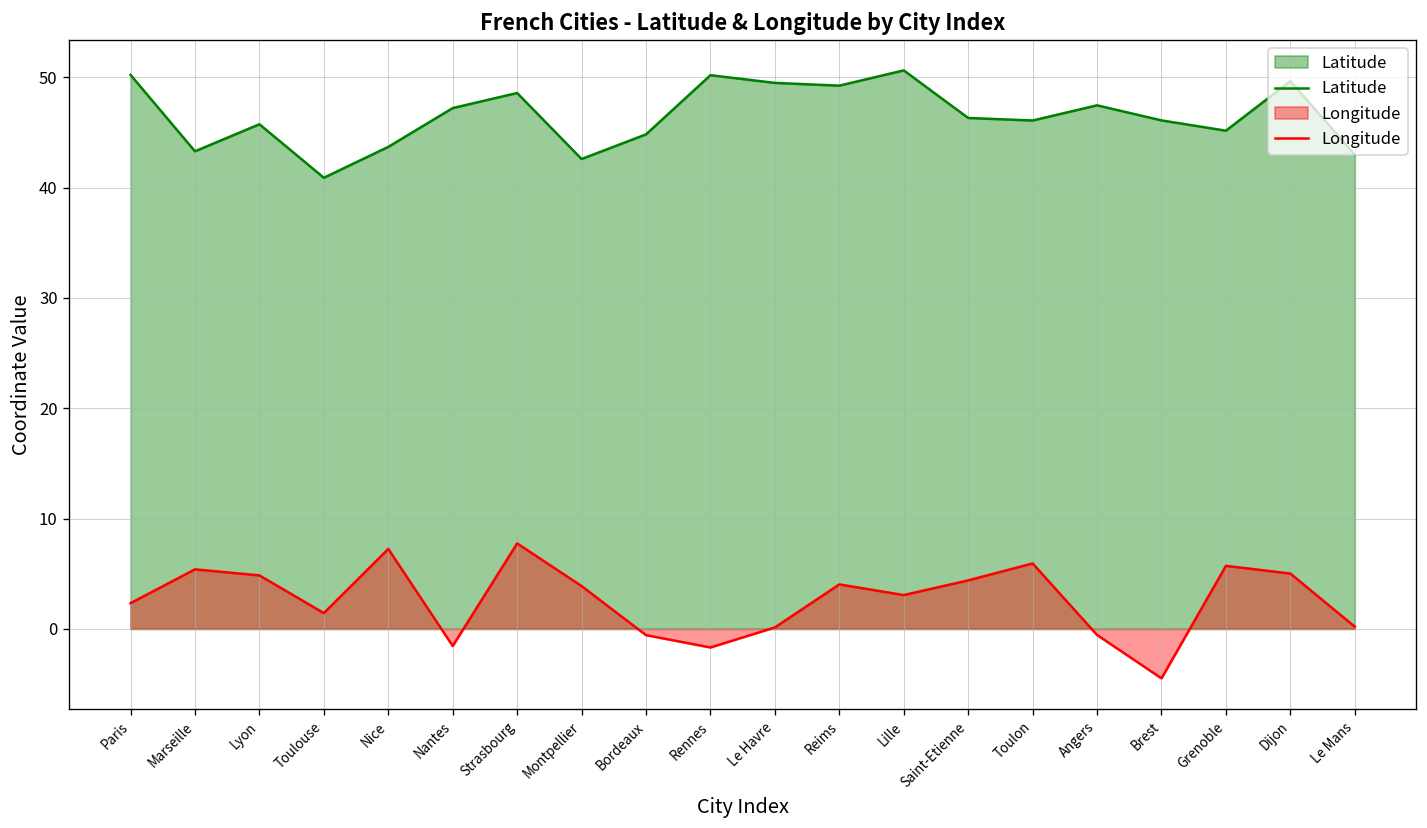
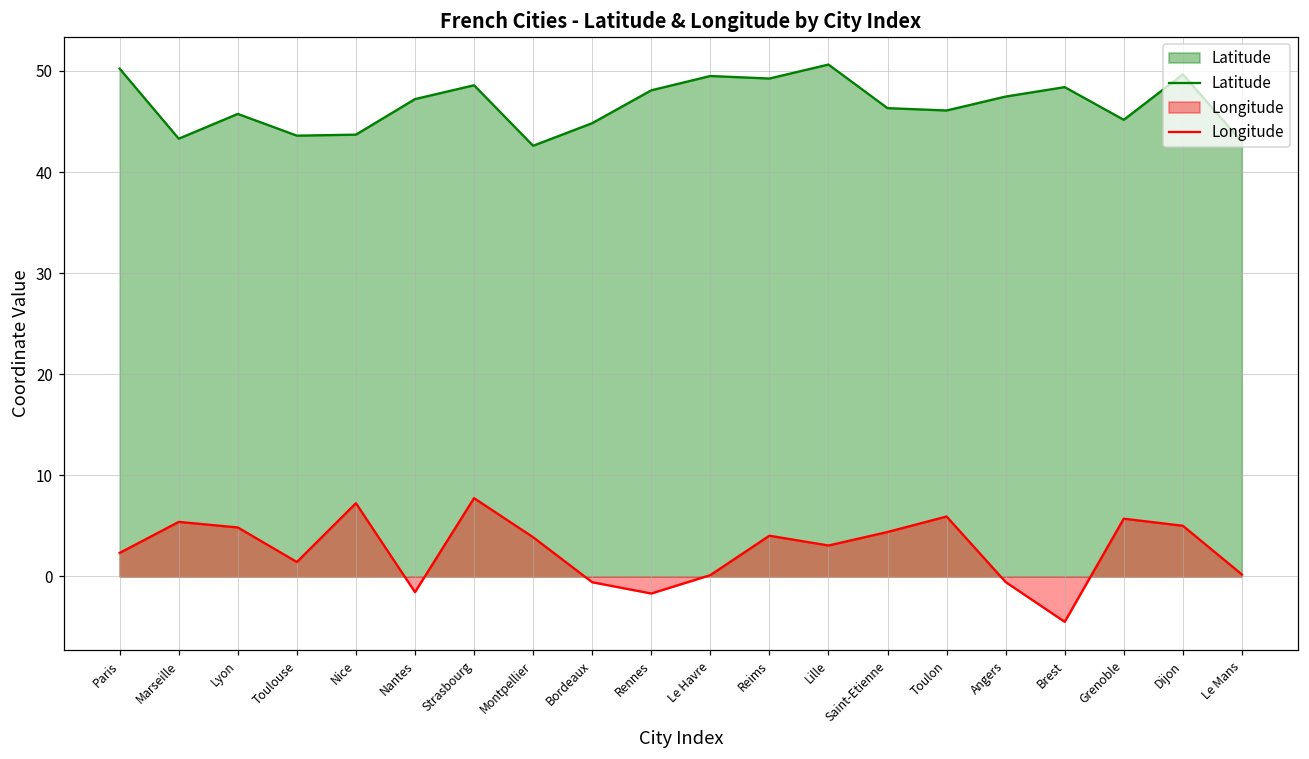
  {
    "Latitude": {
      "Paris": 50,
      "Marseille": 43,
      "Lyon": 46,
-     "Toulouse": 41,
+     "Toulouse": 44,
      "Nice": 44,
      "Nantes": 47,
      "Strasbourg": 49,
      "Montpellier": 43,
      "Bordeaux": 45,
-     "Rennes": 50,
+     "Rennes": 48,
      "Le Havre": 50,
      "Reims": 49,
      "Lille": 51,
      "Saint-Etienne": 46,
      "Toulon": 46,
      "Angers": 47,
-     "Brest": 46,
+     "Brest": 48,
      "Grenoble": 45,
      "Le Mans": 43
    }
  }
